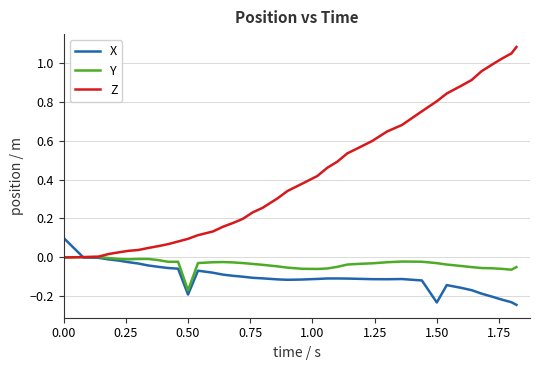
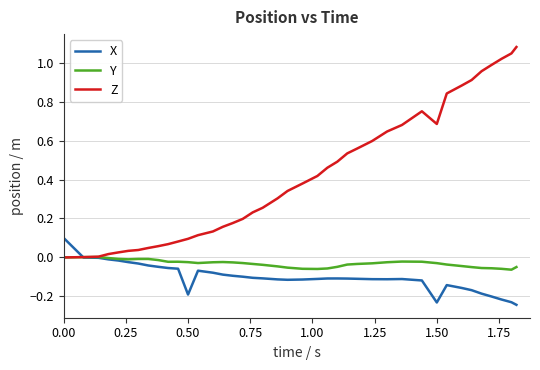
  {
    "X": {
      "0.00": 0.10,
      "0.50": -0.19,
      "1.50": -0.23
    },
    "Y": {
-     "0.50": -0.17,
+     "0.50": -0.02,
      "1.50": -0.03
    },
    "Z": {
      "0.50": 0.10,
-     "1.50": 0.80
+     "1.50": 0.69
    }
  }
